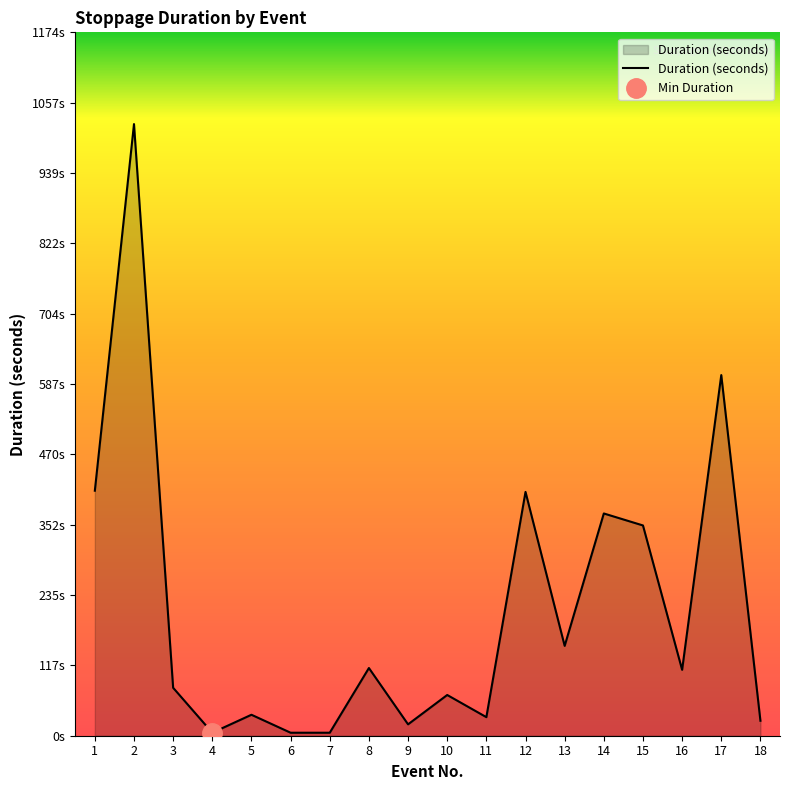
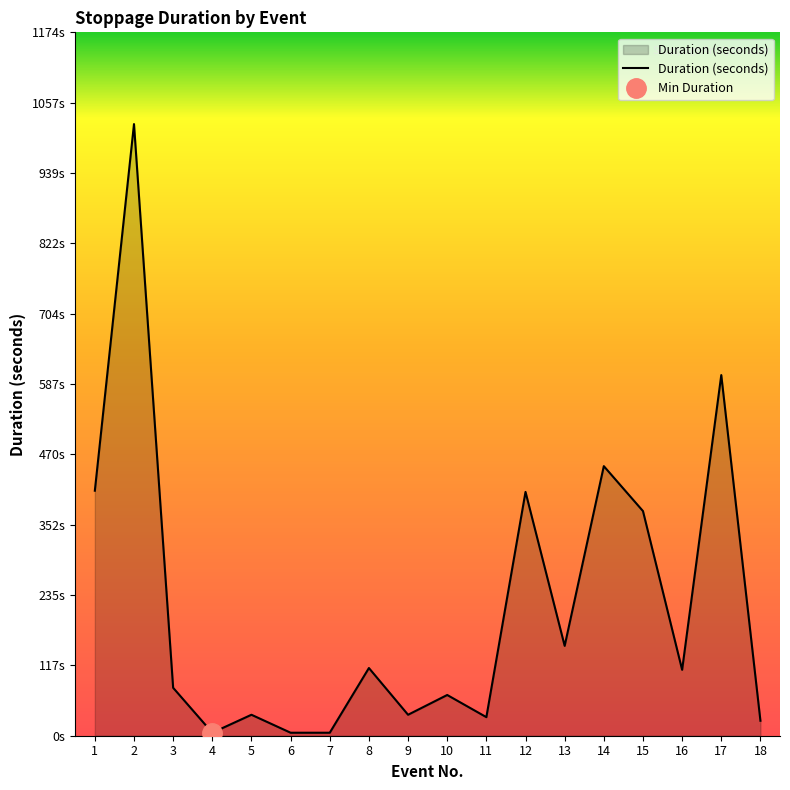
  {
    "Duration (seconds)": {
      "1": "410s",
      "2": "1020s",
      "3": "80s",
      "5": "40s",
      "6": "10s",
      "7": "10s",
      "8": "110s",
-     "9": "20s",
+     "9": "40s",
      "10": "70s",
      "11": "30s",
      "12": "410s",
      "13": "150s",
-     "14": "370s",
-     "15": "350s",
+     "14": "450s",
+     "15": "380s",
      "16": "110s",
      "17": "600s",
      "18": "30s"
    }
  }
